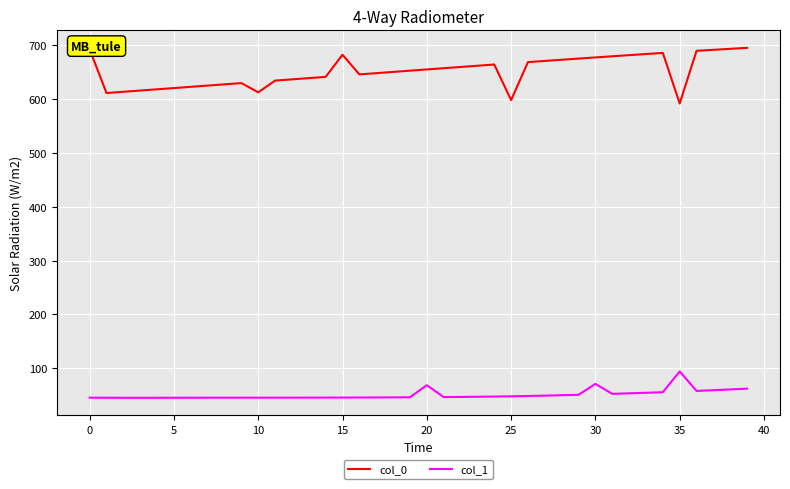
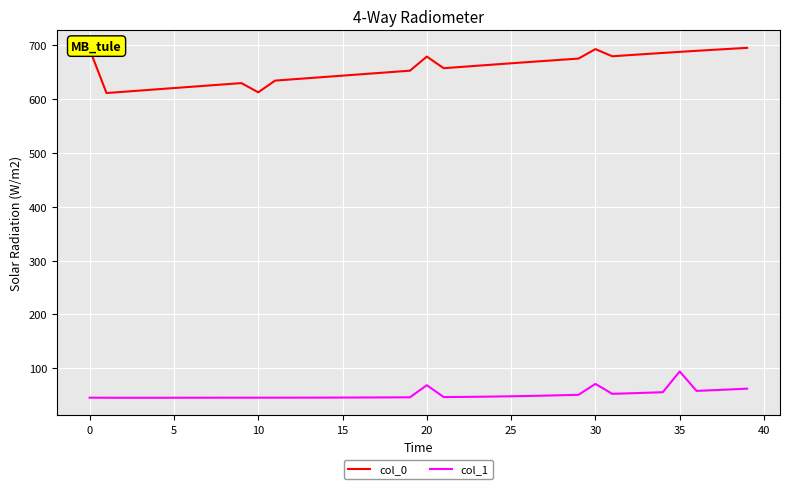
  {
    "col_0": {
      "5": 620,
      "10": 610,
-     "15": 680,
-     "20": 660,
-     "25": 600,
-     "30": 680,
-     "35": 590
+     "15": 640,
+     "20": 680,
+     "25": 670,
+     "30": 690,
+     "35": 690
    },
    "col_1": {
      "0": 50,
      "5": 50,
      "10": 50,
      "15": 50,
      "20": 70,
      "25": 50,
      "30": 70,
      "35": 90
    }
  }
